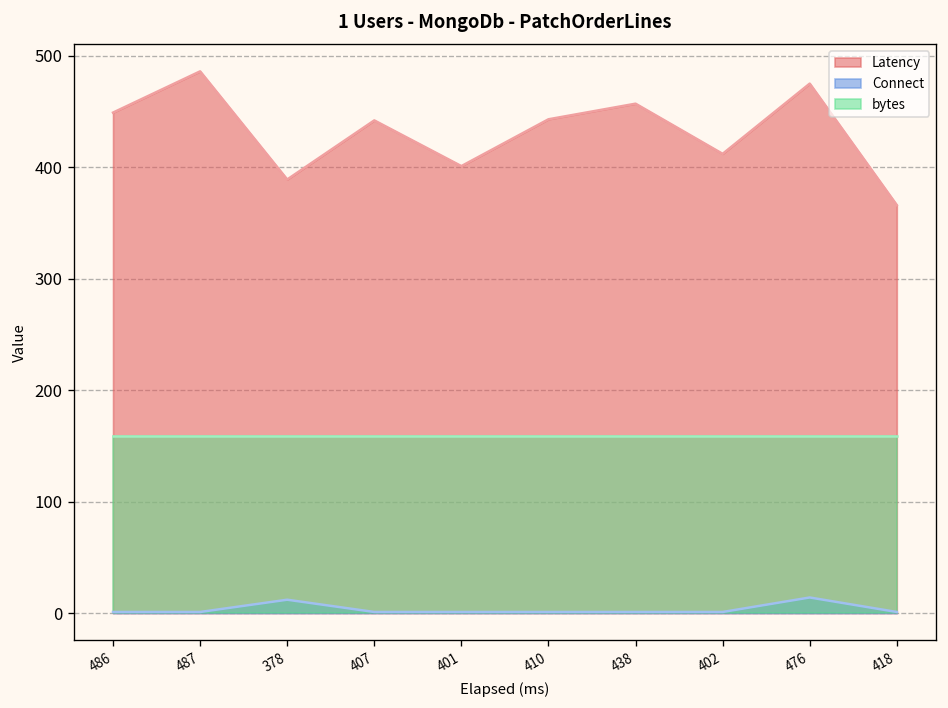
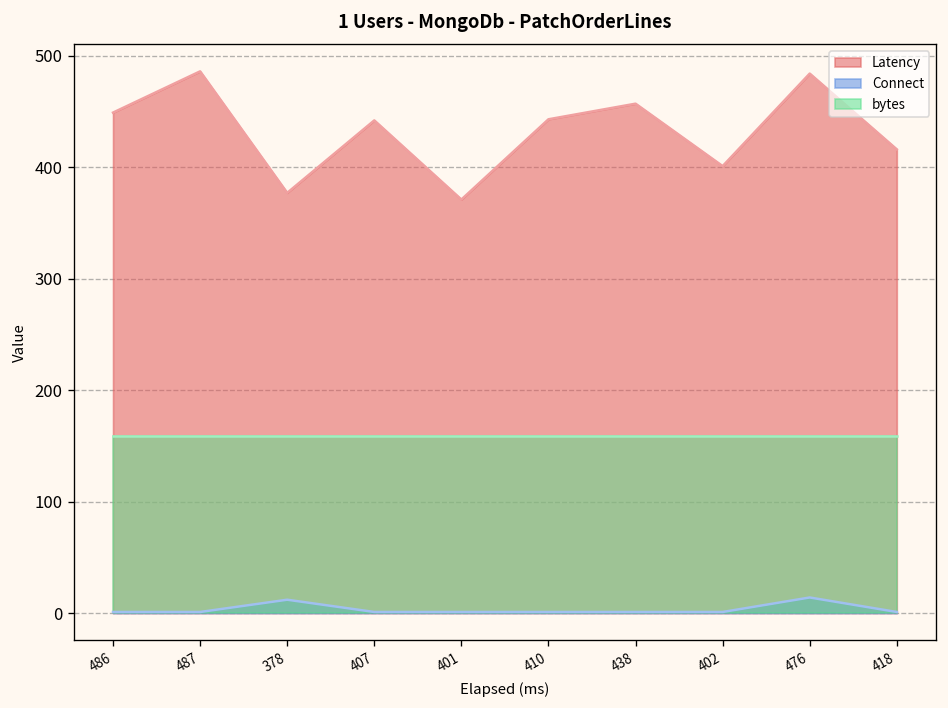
  {
    "Latency": {
      "486": 450,
      "487": 490,
-     "378": 390,
+     "378": 380,
      "407": 440,
-     "401": 400,
+     "401": 370,
      "410": 440,
      "438": 460,
-     "402": 410,
-     "476": 475,
-     "418": 370
+     "402": 400,
+     "476": 484,
+     "418": 420
    },
    "Connect": {
      "486": 0,
      "487": 0,
      "378": 10,
      "407": 0,
      "401": 0,
      "410": 0,
      "438": 0,
      "402": 0,
      "476": 10,
      "418": 0
    },
    "bytes": {
      "486": 160,
      "487": 160,
      "378": 160,
      "407": 160,
      "401": 160,
      "410": 160,
      "438": 160,
      "402": 160,
      "476": 160,
      "418": 160
    }
  }
